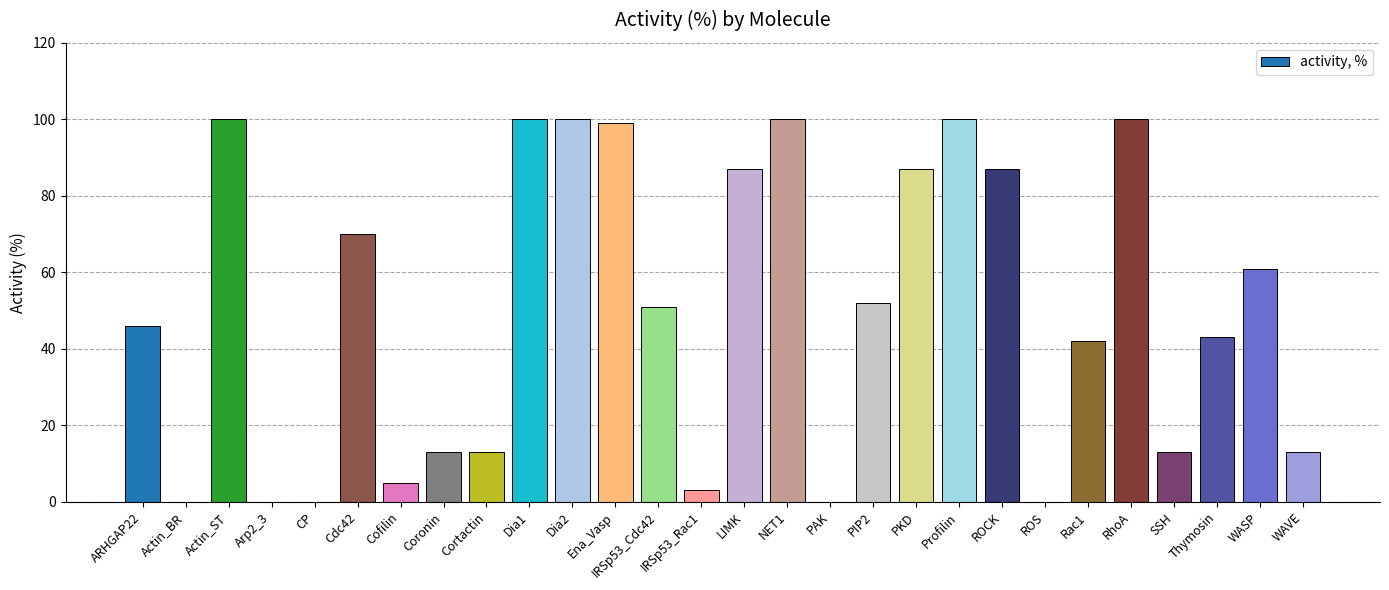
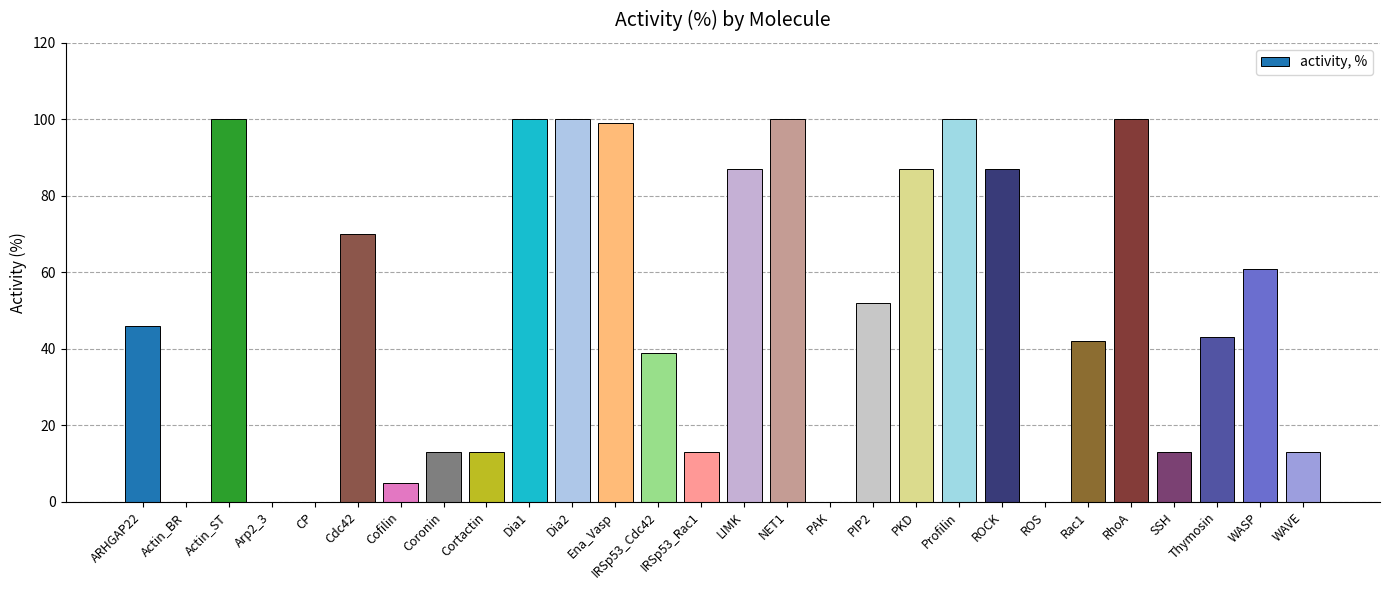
  {
    "ARHGAP22": 46,
    "Actin_BR": 0,
    "Actin_ST": 100,
    "Arp2_3": 0,
    "CP": 0,
    "Cdc42": 70,
    "Cofilin": 5,
    "Coronin": 13,
    "Cortactin": 13,
    "Dia1": 100,
    "Dia2": 100,
    "Ena_Vasp": 99,
-   "IRSp53_Cdc42": 51,
-   "IRSp53_Rac1": 3,
+   "IRSp53_Cdc42": 39,
+   "IRSp53_Rac1": 13,
    "LIMK": 87,
    "NET1": 100,
    "PAK": 0,
    "PIP2": 52,
    "PKD": 87,
    "Profilin": 100,
    "ROCK": 87,
    "ROS": 0,
    "Rac1": 42,
    "RhoA": 100,
    "SSH": 13,
    "Thymosin": 43,
    "WASP": 61,
    "WAVE": 13
  }
